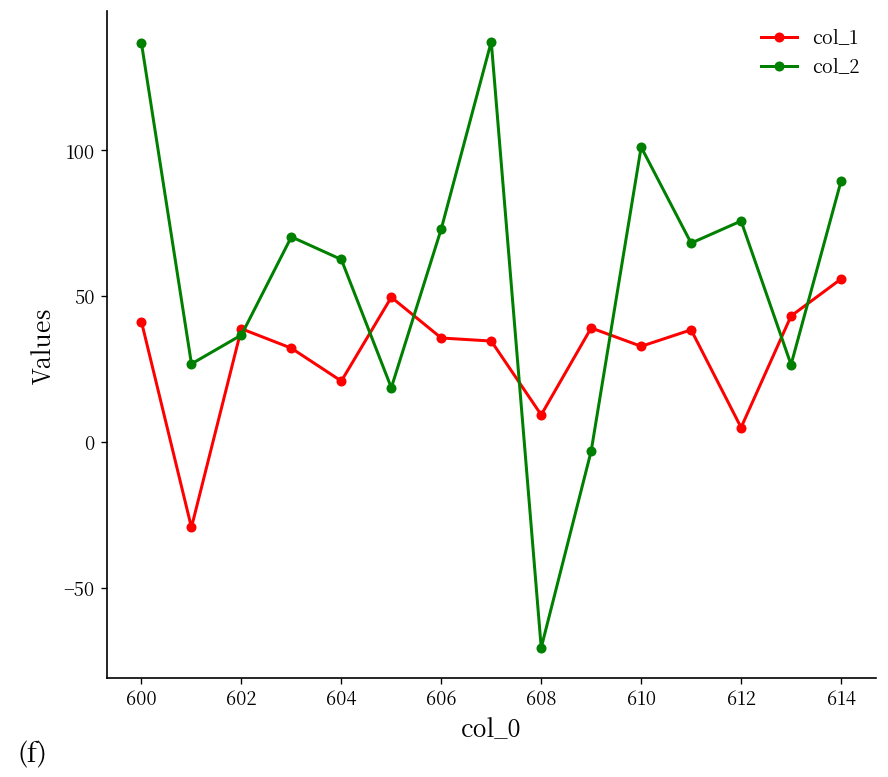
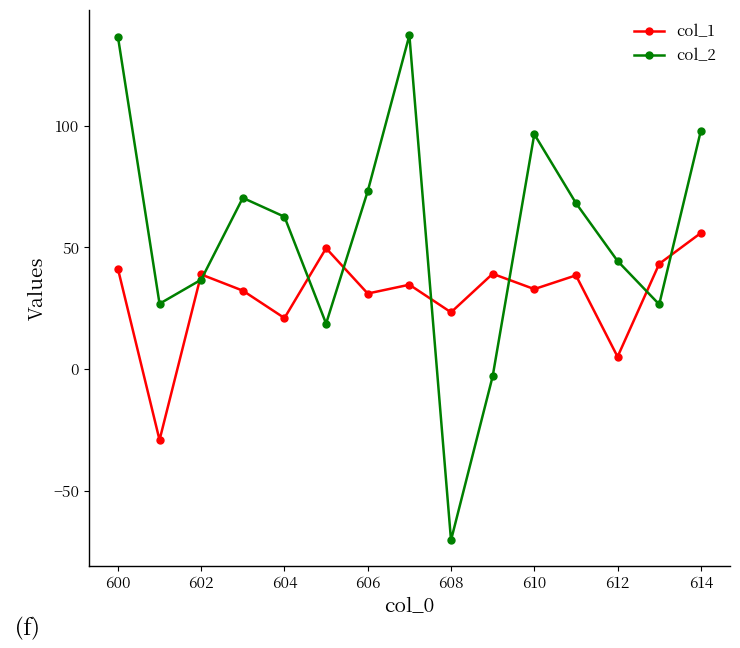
  {
    "col_1": {
      "600": 41,
      "602": 39,
      "604": 21,
-     "606": 36,
-     "608": 9,
+     "606": 31,
+     "608": 23,
      "610": 33,
      "612": 5,
      "614": 56
    },
    "col_2": {
      "600": 137,
      "602": 37,
      "604": 63,
      "606": 73,
      "608": -70,
-     "610": 101,
-     "612": 76,
-     "614": 89
+     "610": 97,
+     "612": 44,
+     "614": 98
    }
  }
